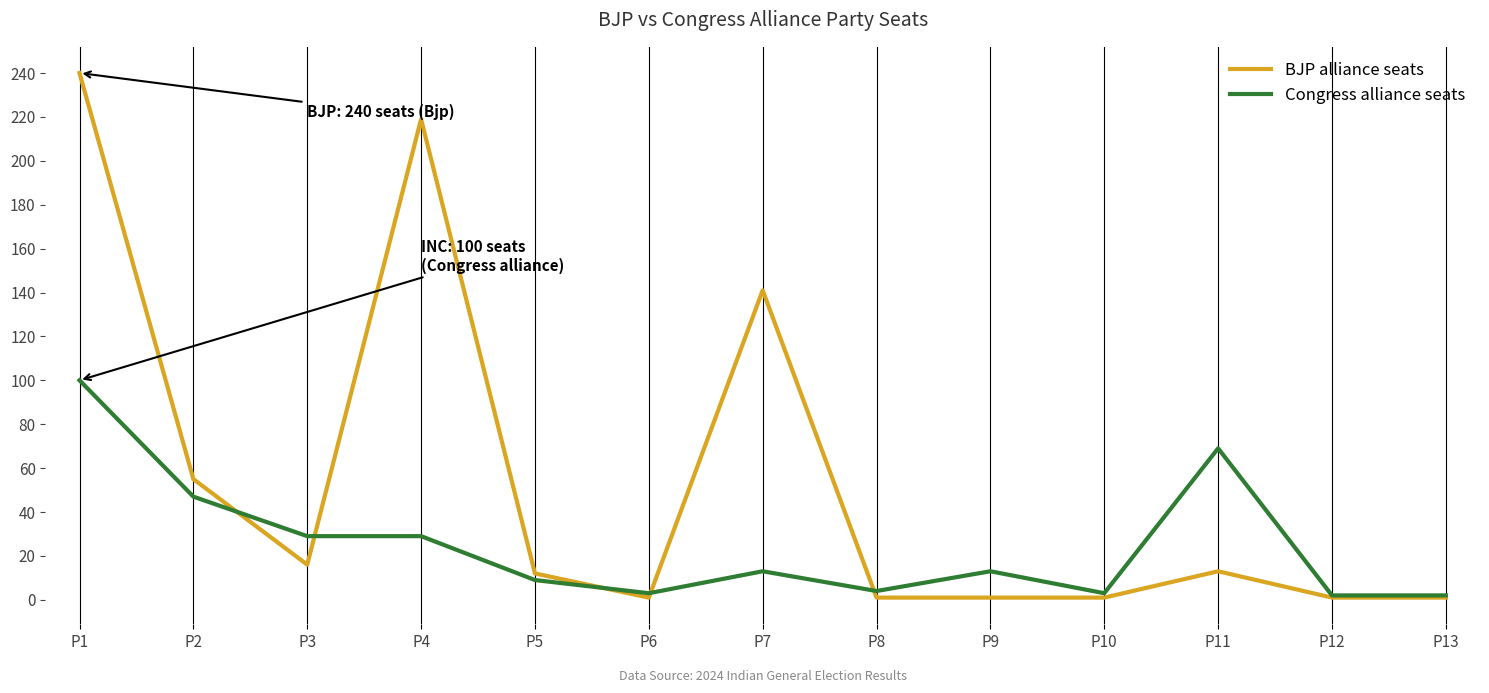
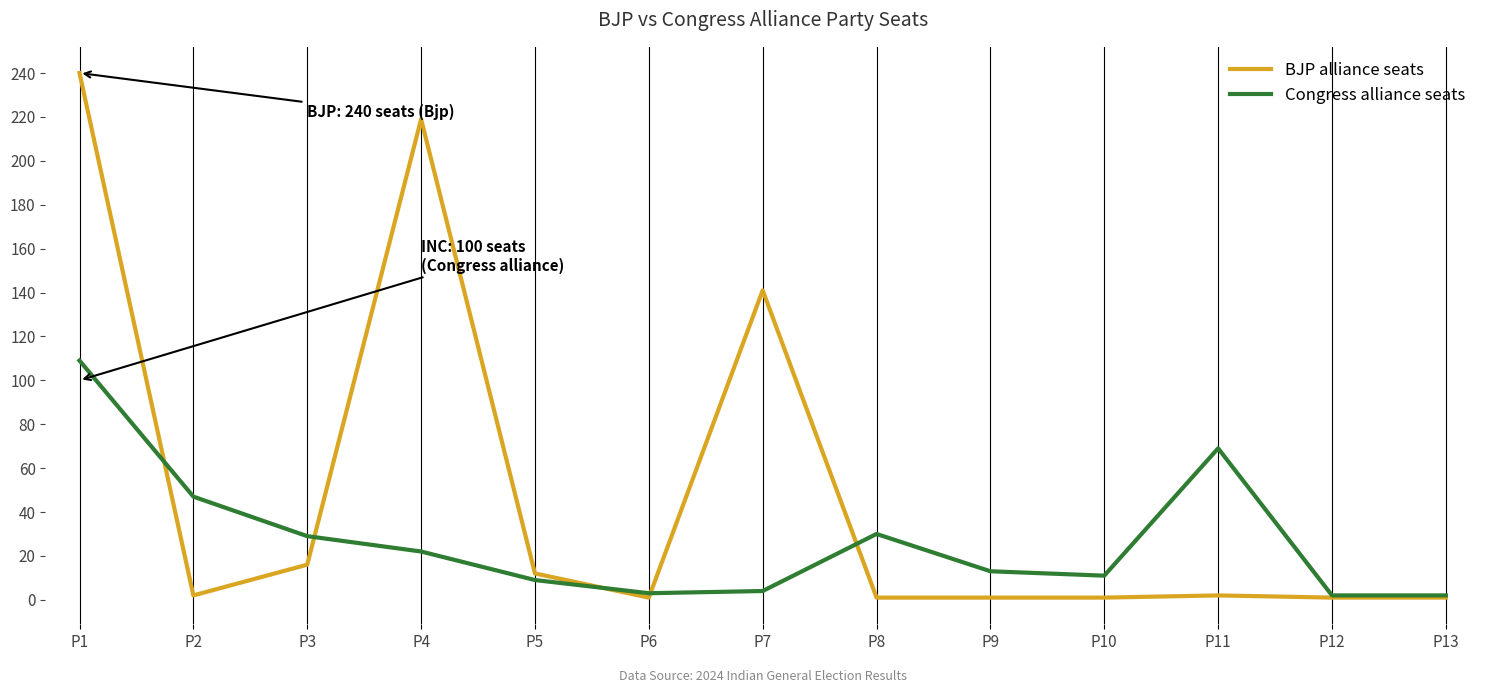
  {
    "BJP alliance seats": {
      "P1": 240,
-     "P2": 55,
+     "P2": 2,
      "P3": 16,
      "P5": 12,
      "P6": 1,
      "P7": 141,
      "P8": 1,
      "P9": 1,
      "P10": 1,
-     "P11": 13
+     "P11": 2
    },
    "Congress alliance seats": {
-     "P1": 100,
+     "P1": 109,
      "P2": 47,
      "P3": 29,
-     "P4": 29,
+     "P4": 22,
      "P5": 9,
      "P6": 3,
-     "P7": 13,
-     "P8": 4,
+     "P7": 4,
+     "P8": 30,
      "P9": 13,
-     "P10": 3,
+     "P10": 11,
      "P11": 69
    }
  }
